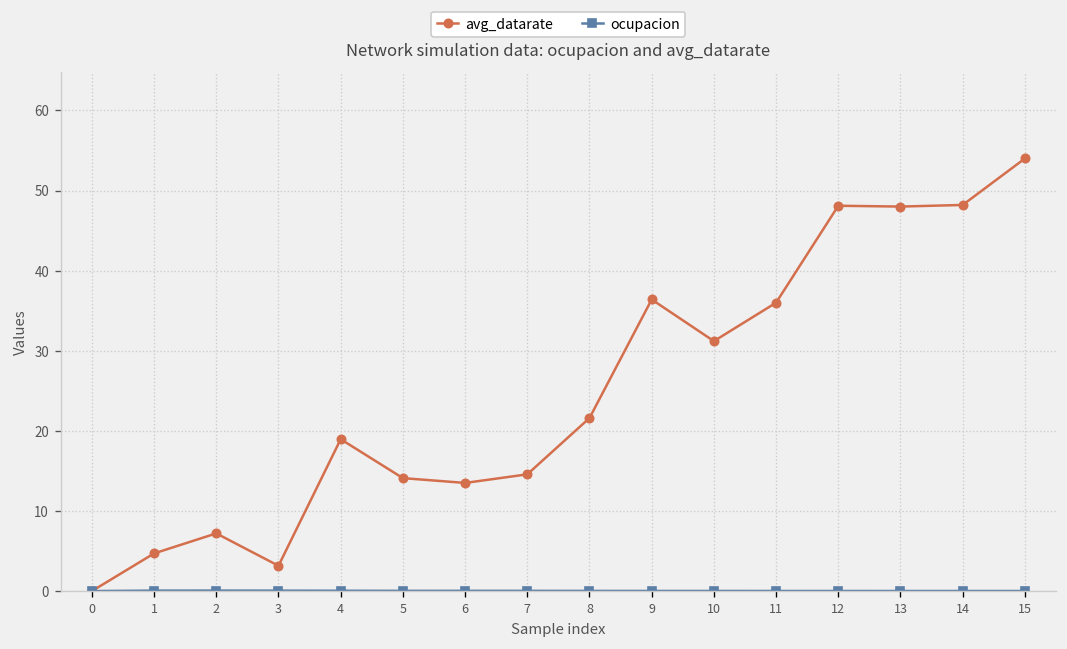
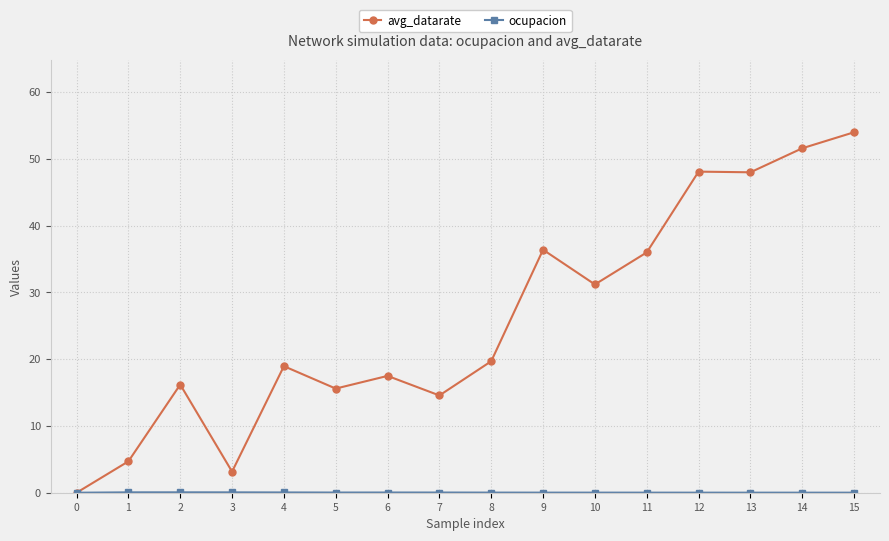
  {
    "avg_datarate": {
      "1": 5,
-     "2": 7,
+     "2": 16,
      "3": 3,
      "4": 19,
-     "5": 14,
-     "6": 14,
+     "5": 16,
+     "6": 18,
      "7": 15,
-     "8": 22,
+     "8": 20,
      "9": 36,
      "10": 31,
      "11": 36,
      "12": 48,
      "13": 48,
-     "14": 48,
+     "14": 52,
      "15": 54
    },
    "ocupacion": {
      "1": 0,
      "2": 0,
      "3": 0,
      "4": 0,
      "5": 0,
      "6": 0,
      "7": 0,
      "8": 0,
      "9": 0,
      "10": 0,
      "11": 0,
      "12": 0,
      "13": 0,
      "14": 0,
      "15": 0
    }
  }
